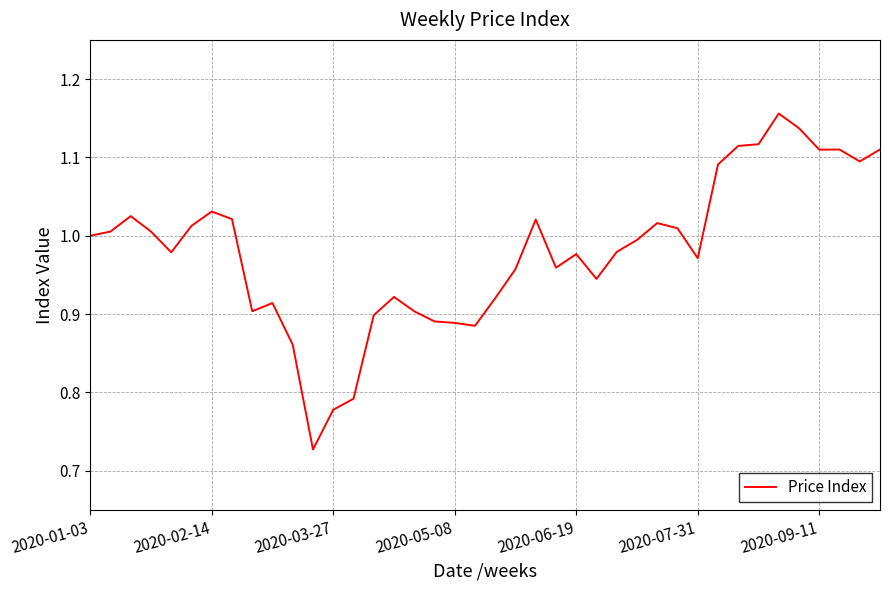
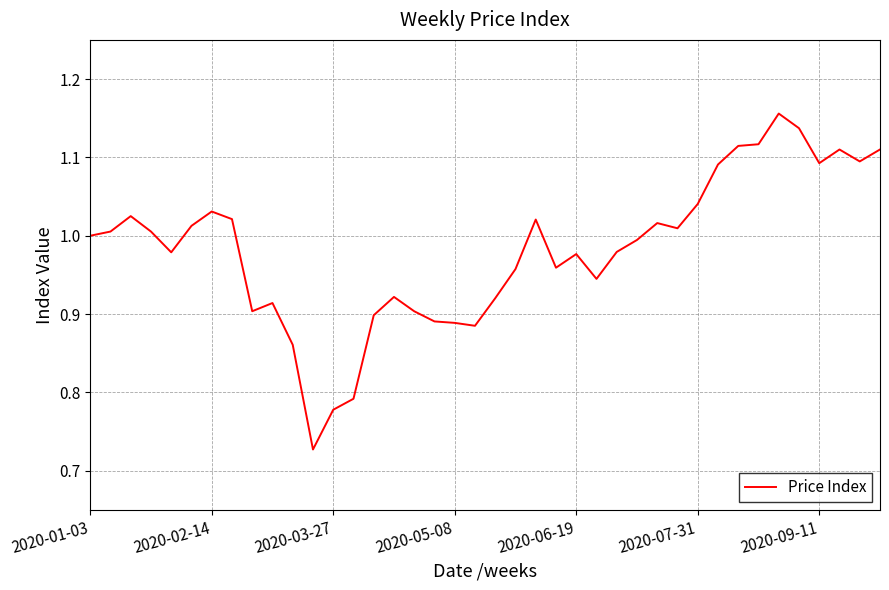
  {
    "2020-01-03": 1.00,
    "2020-02-14": 1.03,
    "2020-03-27": 0.78,
    "2020-05-08": 0.89,
    "2020-06-19": 0.98,
-   "2020-07-31": 0.97,
-   "2020-09-11": 1.11
+   "2020-07-31": 1.04,
+   "2020-09-11": 1.09
  }
